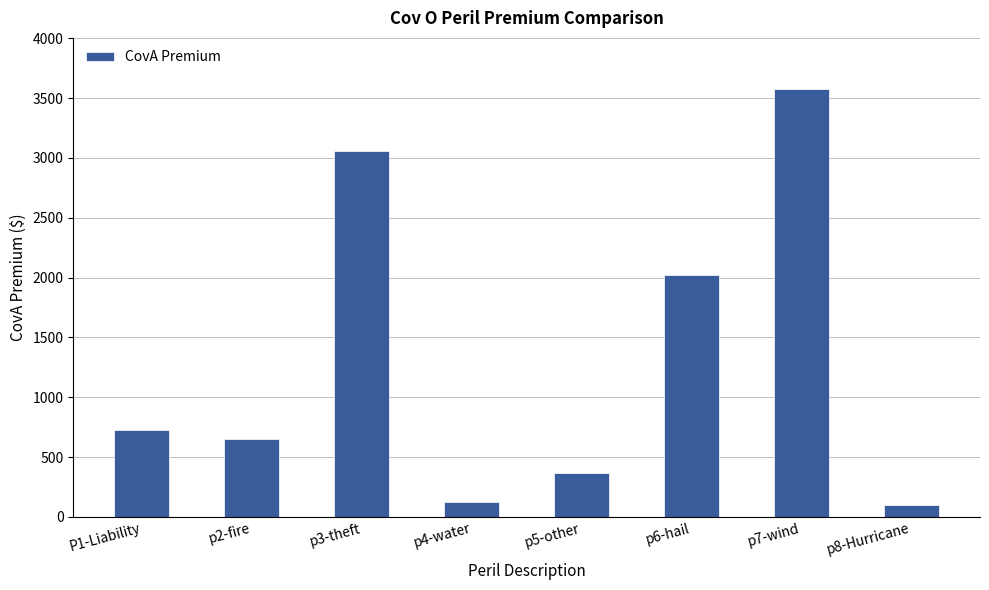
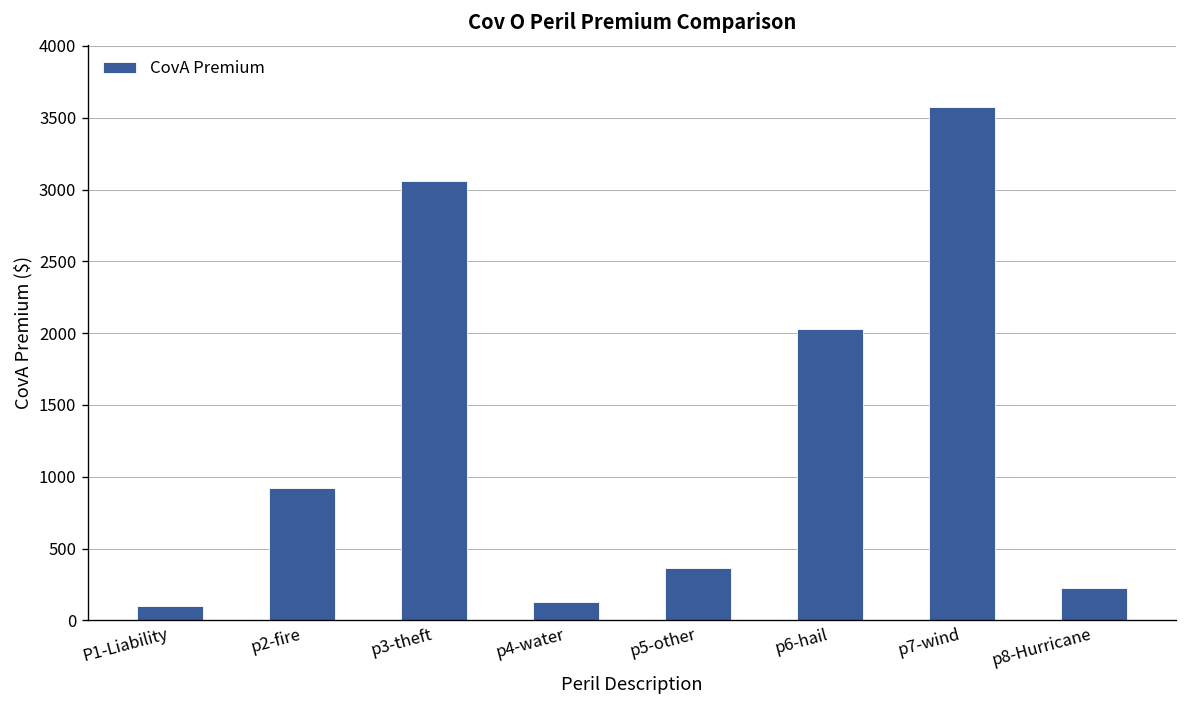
  {
-   "P1-Liability": 730,
-   "p2-fire": 650,
+   "P1-Liability": 100,
+   "p2-fire": 920,
    "p3-theft": 3060,
    "p4-water": 130,
    "p5-other": 370,
    "p6-hail": 2030,
    "p7-wind": 3570,
-   "p8-Hurricane": 100
+   "p8-Hurricane": 220
  }
